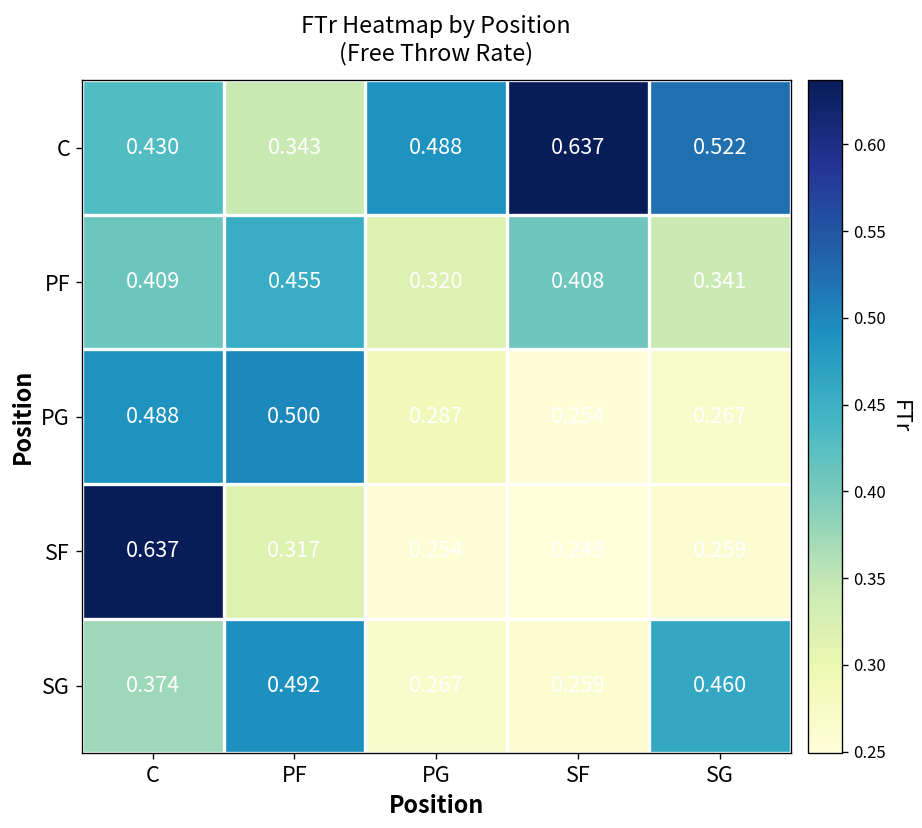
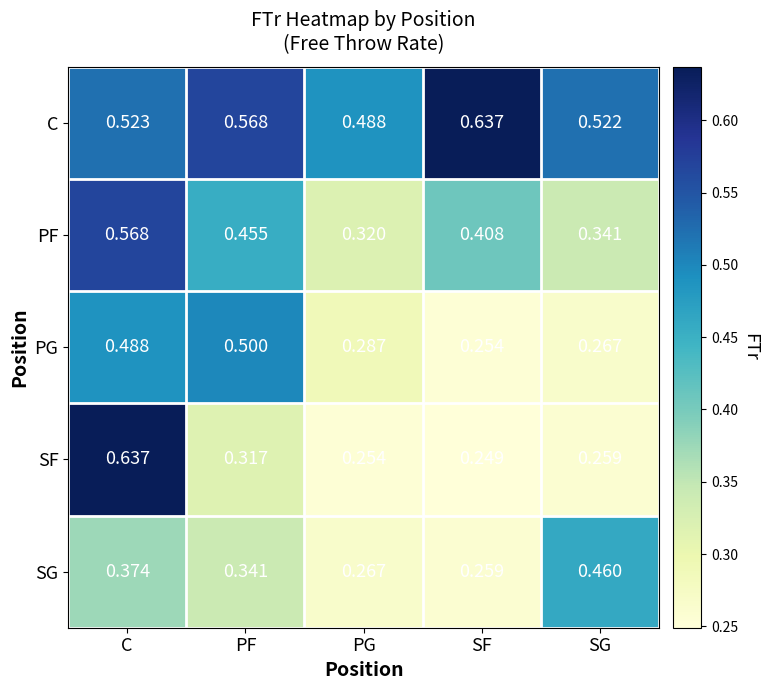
  {
    "C": {
-     "C": 0.430,
-     "PF": 0.343,
+     "C": 0.523,
+     "PF": 0.568,
      "PG": 0.488,
      "SF": 0.637,
      "SG": 0.522
    },
    "PF": {
-     "C": 0.409,
+     "C": 0.568,
      "PF": 0.455,
      "PG": 0.320,
      "SF": 0.408,
      "SG": 0.341
    },
    "PG": {
      "C": 0.488,
      "PF": 0.500,
      "PG": 0.287,
      "SG": 0.267
    },
    "SF": {
      "C": 0.637,
      "PF": 0.317
    },
    "SG": {
      "C": 0.374,
-     "PF": 0.492,
+     "PF": 0.341,
      "PG": 0.267,
      "SG": 0.460
    }
  }
